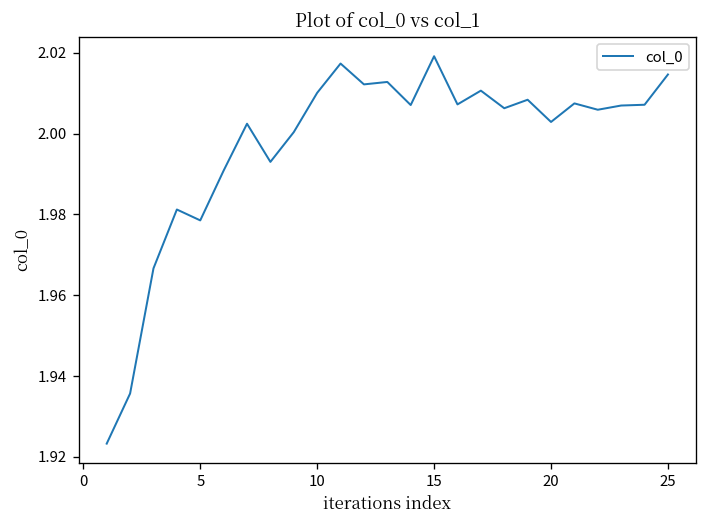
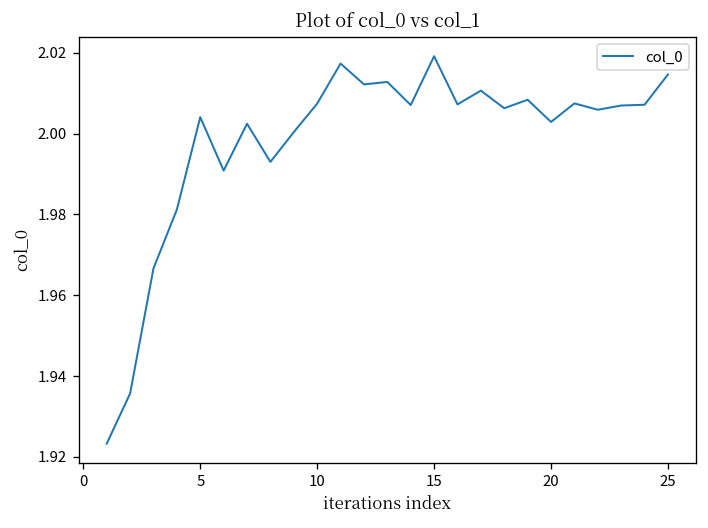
  {
-   "5": 1.979,
-   "10": 2.010,
+   "5": 2.004,
+   "10": 2.007,
    "15": 2.019,
    "20": 2.003,
    "25": 2.015
  }
